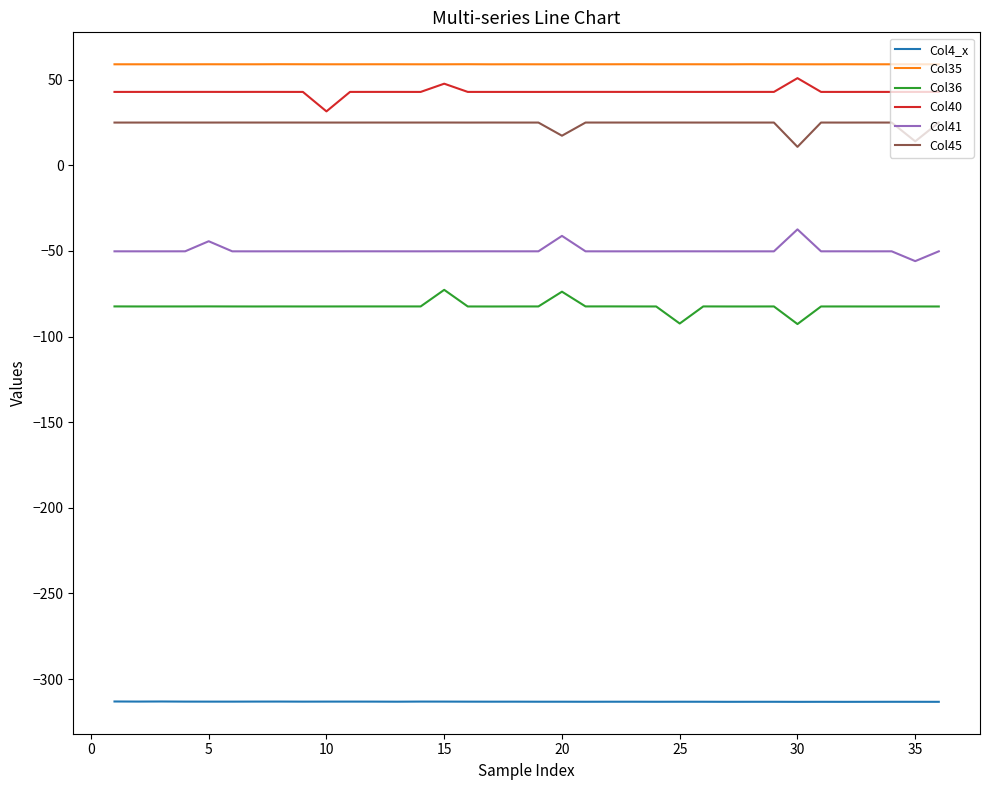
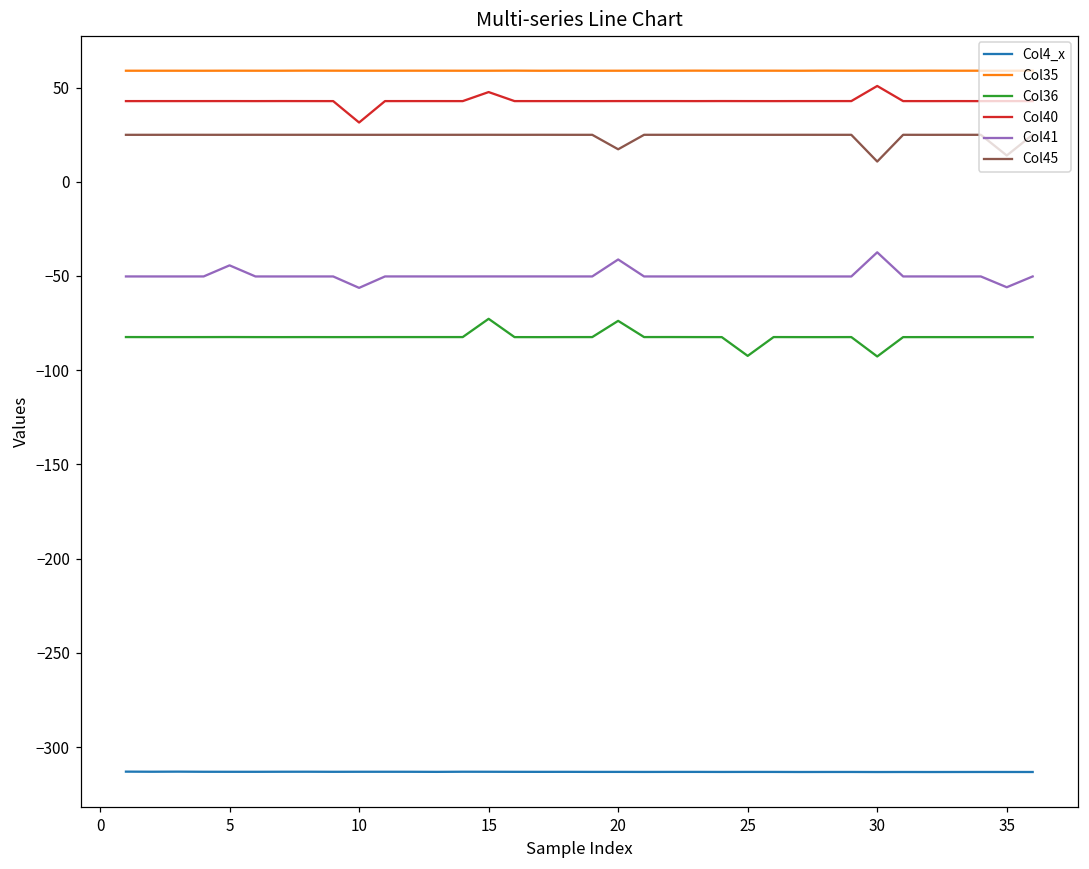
  {
    "Col4_x": {
      "5": -313,
      "10": -313,
      "15": -313,
      "20": -313,
      "25": -313,
      "30": -313,
      "35": -313
    },
    "Col35": {
      "5": 59,
      "10": 59,
      "15": 59,
      "20": 59,
      "25": 59,
      "30": 59
    },
    "Col36": {
      "5": -82,
      "10": -82,
      "15": -73,
      "20": -74,
      "25": -92,
      "30": -93,
      "35": -82
    },
    "Col40": {
      "5": 43,
      "10": 31,
      "15": 48,
      "20": 43,
      "25": 43,
      "30": 51
    },
    "Col41": {
      "5": -44,
-     "10": -50,
+     "10": -56,
      "15": -50,
      "20": -41,
      "25": -50,
      "30": -37,
      "35": -56
    },
    "Col45": {
      "5": 25,
      "10": 25,
      "15": 25,
      "20": 17,
      "25": 25,
      "30": 11
    }
  }
